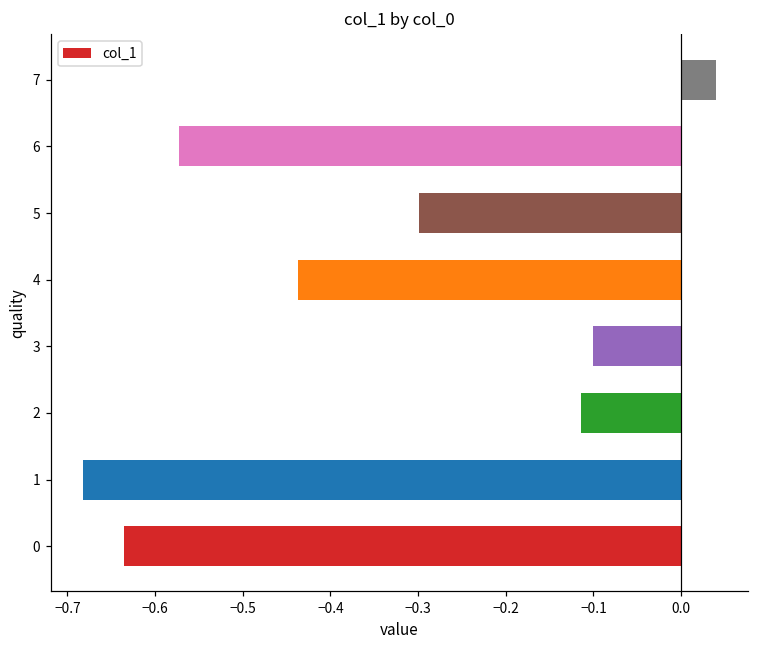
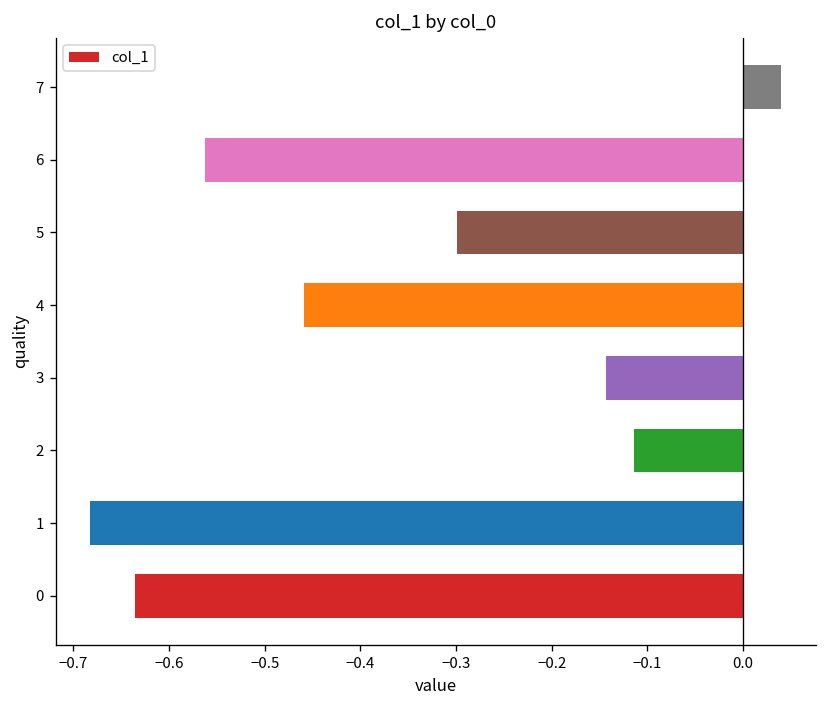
  {
    "7": 0.04,
-   "6": -0.57,
+   "6": -0.56,
    "5": -0.30,
-   "4": -0.44,
-   "3": -0.10,
+   "4": -0.46,
+   "3": -0.14,
    "2": -0.11,
    "1": -0.68,
    "0": -0.64
  }
